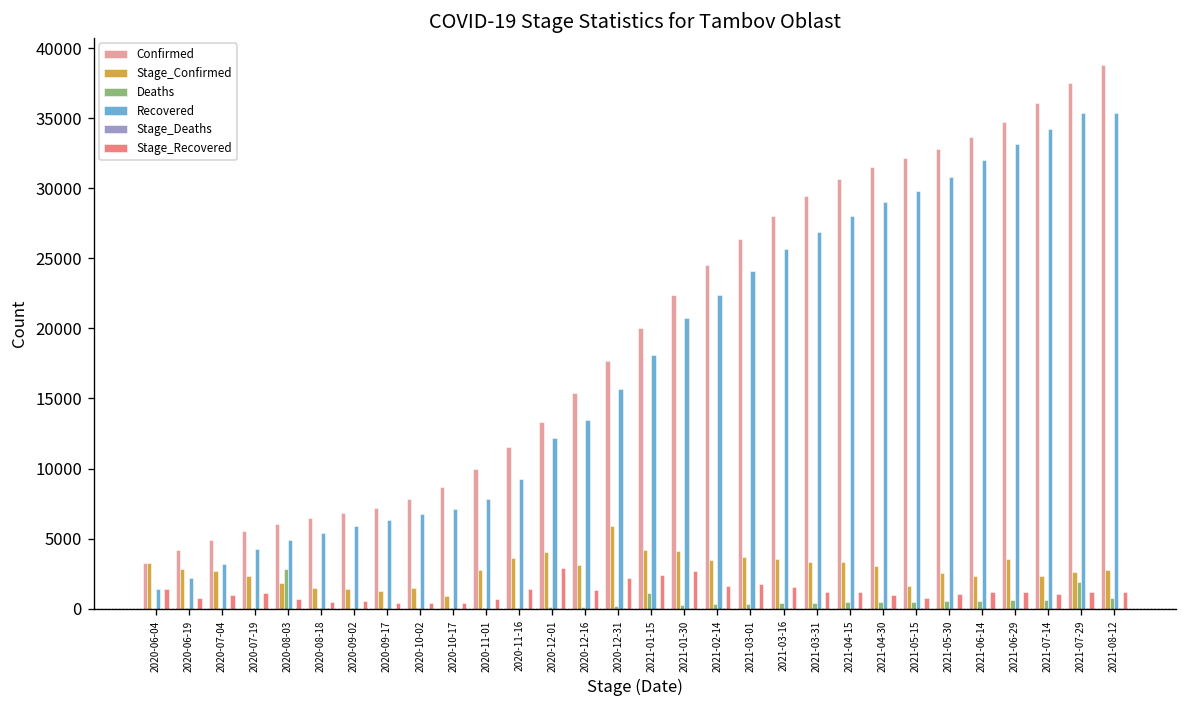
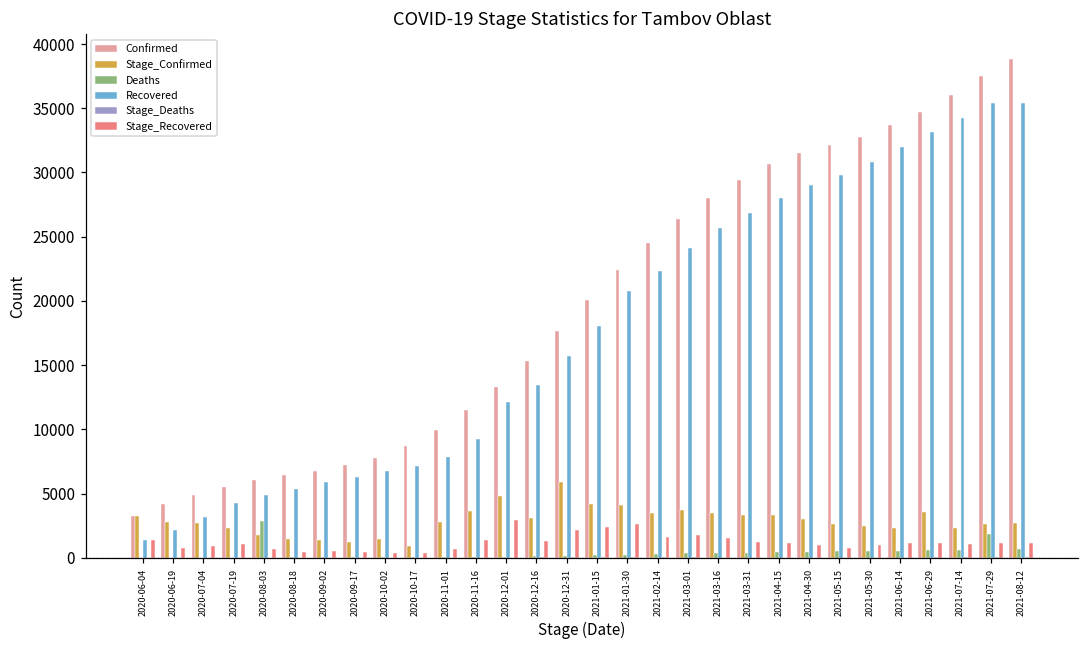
  {
    "Stage_Confirmed": {
      "2020-06-04": 3200,
      "2020-06-19": 2800,
      "2020-07-04": 2700,
      "2020-07-19": 2300,
      "2020-08-03": 1800,
      "2020-08-18": 1500,
      "2020-09-02": 1400,
      "2020-09-17": 1300,
      "2020-10-02": 1400,
      "2020-10-17": 900,
      "2020-11-01": 2800,
      "2020-11-16": 3600,
-     "2020-12-01": 4000,
+     "2020-12-01": 4900,
      "2020-12-16": 3100,
      "2020-12-31": 5900,
      "2021-01-15": 4200,
      "2021-01-30": 4100,
      "2021-02-14": 3500,
      "2021-03-01": 3700,
      "2021-03-16": 3500,
      "2021-03-31": 3400,
      "2021-04-15": 3300,
      "2021-04-30": 3000,
-     "2021-05-15": 1600,
+     "2021-05-15": 2600,
      "2021-05-30": 2500,
      "2021-06-14": 2300,
      "2021-06-29": 3500,
      "2021-07-14": 2300,
      "2021-07-29": 2600,
      "2021-08-12": 2700
    },
    "Deaths": {
      "2020-08-03": 2800,
-     "2021-01-15": 1100,
+     "2021-01-15": 200,
      "2021-01-30": 300,
      "2021-02-14": 300,
      "2021-03-01": 300,
      "2021-03-16": 400,
      "2021-03-31": 400,
      "2021-04-15": 400,
      "2021-04-30": 500,
      "2021-05-15": 500,
      "2021-05-30": 500,
      "2021-06-14": 600,
      "2021-06-29": 600,
      "2021-07-14": 600,
      "2021-07-29": 1900,
      "2021-08-12": 700
    }
  }
